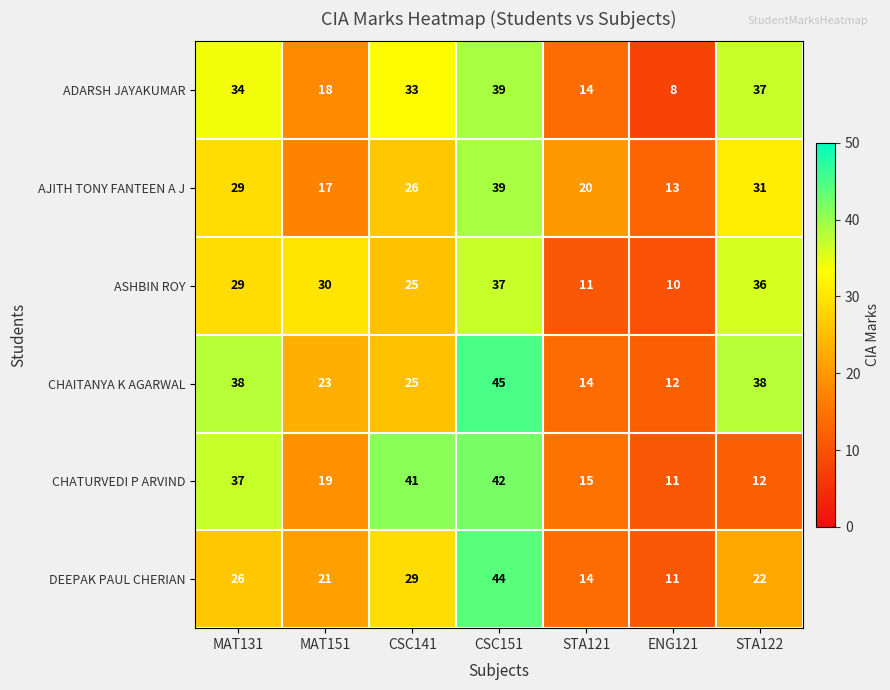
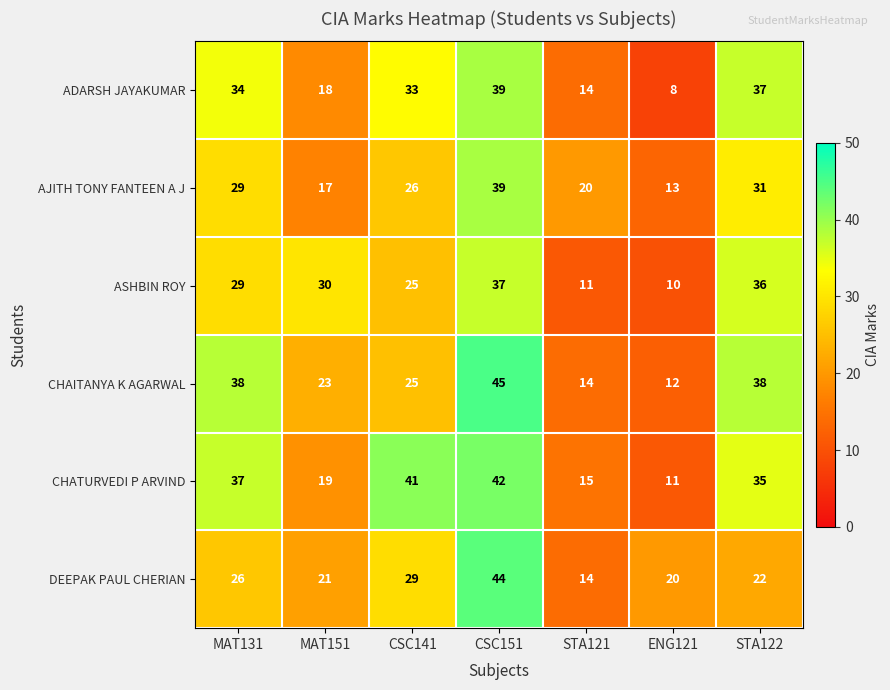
  {
    "ADARSH JAYAKUMAR": {
      "MAT131": 34,
      "MAT151": 18,
      "CSC141": 33,
      "CSC151": 39,
      "STA121": 14,
      "ENG121": 8,
      "STA122": 37
    },
    "AJITH TONY FANTEEN A J": {
      "MAT131": 29,
      "MAT151": 17,
      "CSC141": 26,
      "CSC151": 39,
      "STA121": 20,
      "ENG121": 13,
      "STA122": 31
    },
    "ASHBIN ROY": {
      "MAT131": 29,
      "MAT151": 30,
      "CSC141": 25,
      "CSC151": 37,
      "STA121": 11,
      "ENG121": 10,
      "STA122": 36
    },
    "CHAITANYA K AGARWAL": {
      "MAT131": 38,
      "MAT151": 23,
      "CSC141": 25,
      "CSC151": 45,
      "STA121": 14,
      "ENG121": 12,
      "STA122": 38
    },
    "CHATURVEDI P ARVIND": {
      "MAT131": 37,
      "MAT151": 19,
      "CSC141": 41,
      "CSC151": 42,
      "STA121": 15,
      "ENG121": 11,
-     "STA122": 12
+     "STA122": 35
    },
    "DEEPAK PAUL CHERIAN": {
      "MAT131": 26,
      "MAT151": 21,
      "CSC141": 29,
      "CSC151": 44,
      "STA121": 14,
-     "ENG121": 11,
+     "ENG121": 20,
      "STA122": 22
    }
  }
